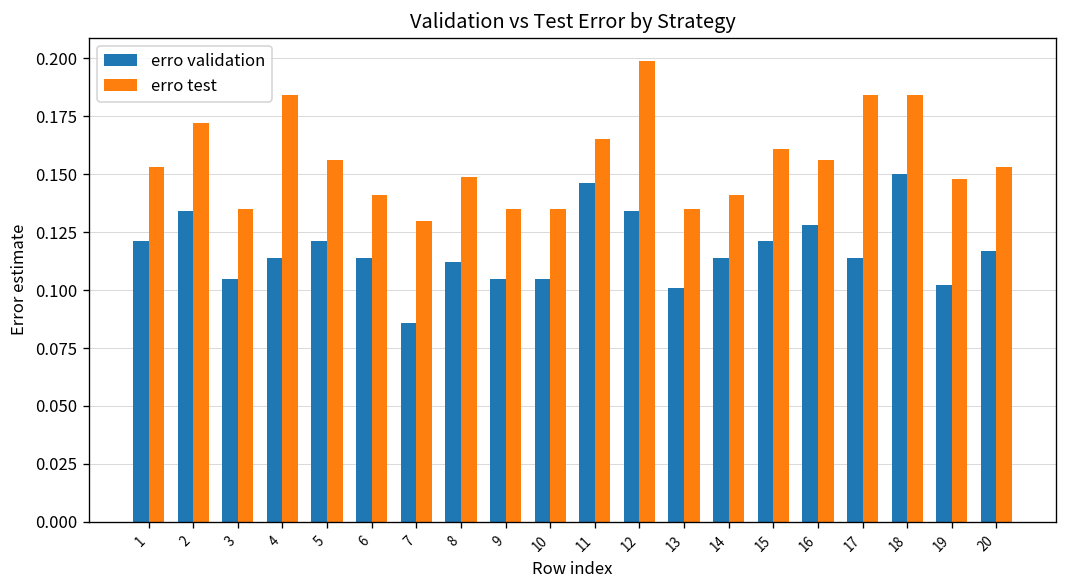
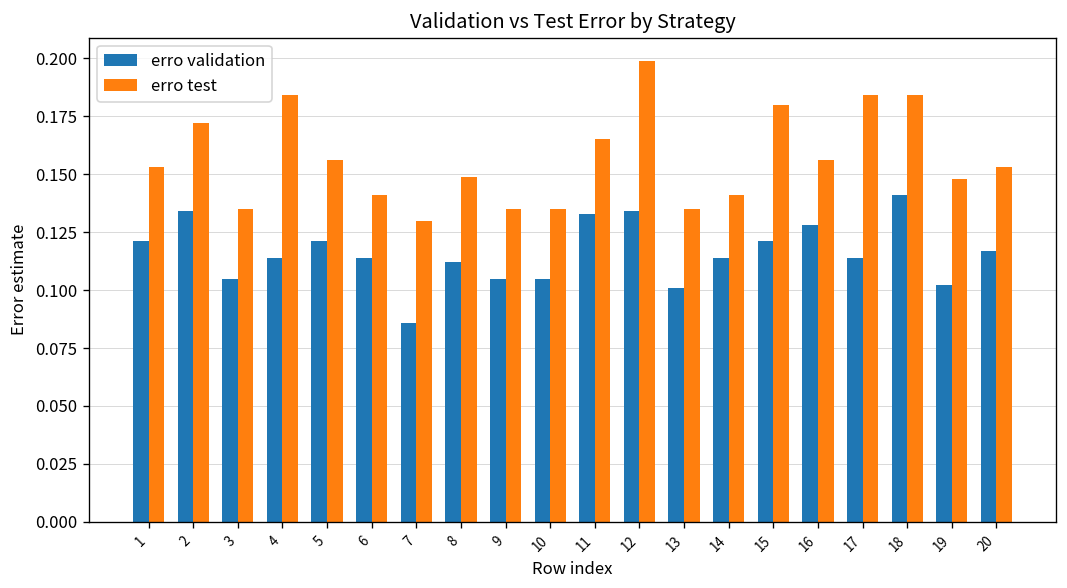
  {
    "erro validation": {
      "1": 0.121,
      "2": 0.134,
      "3": 0.105,
      "4": 0.114,
      "5": 0.121,
      "6": 0.114,
      "7": 0.086,
      "8": 0.112,
      "9": 0.105,
      "10": 0.105,
-     "11": 0.146,
+     "11": 0.133,
      "12": 0.134,
      "13": 0.101,
      "14": 0.114,
      "15": 0.121,
      "16": 0.128,
      "17": 0.114,
-     "18": 0.150,
+     "18": 0.141,
      "19": 0.102,
      "20": 0.117
    },
    "erro test": {
      "1": 0.153,
      "2": 0.172,
      "3": 0.135,
      "4": 0.184,
      "5": 0.156,
      "6": 0.141,
      "7": 0.130,
      "8": 0.149,
      "9": 0.135,
      "10": 0.135,
      "11": 0.165,
      "12": 0.199,
      "13": 0.135,
      "14": 0.141,
-     "15": 0.161,
+     "15": 0.180,
      "16": 0.156,
      "17": 0.184,
      "18": 0.184,
      "19": 0.148,
      "20": 0.153
    }
  }
